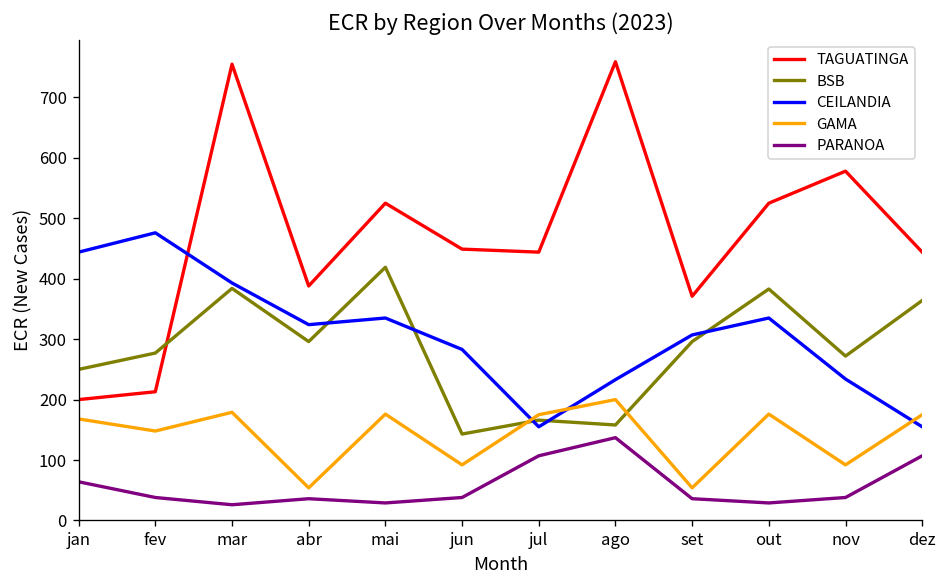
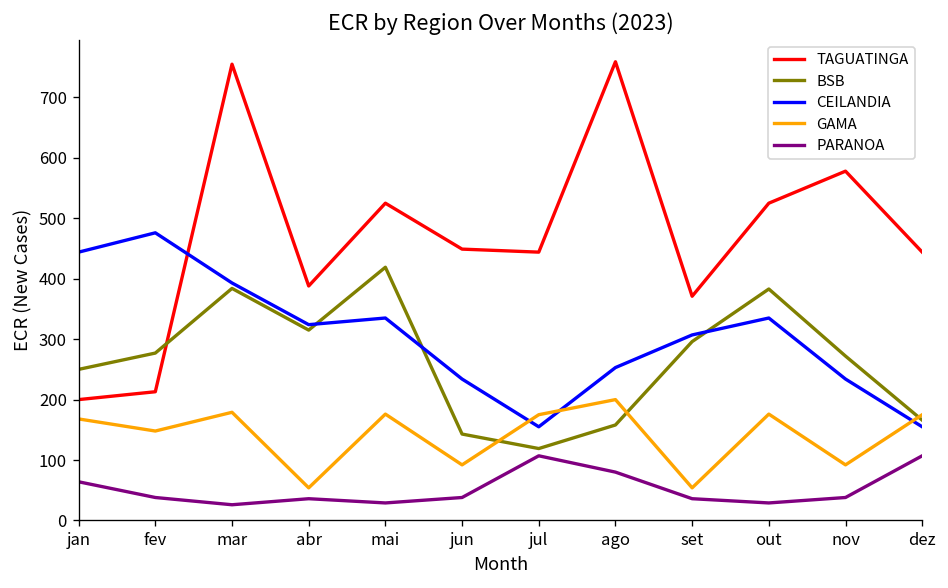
  {
    "TAGUATINGA": {
      "jan": 200,
      "fev": 210,
      "mar": 760,
      "abr": 390,
      "mai": 530,
      "jun": 450,
      "jul": 440,
      "ago": 760,
      "set": 370,
      "out": 530,
      "nov": 580,
      "dez": 440
    },
    "BSB": {
      "jan": 250,
      "fev": 280,
      "mar": 380,
-     "abr": 300,
+     "abr": 320,
      "mai": 420,
      "jun": 140,
-     "jul": 170,
+     "jul": 120,
      "ago": 160,
      "set": 300,
      "out": 380,
      "nov": 270,
-     "dez": 360
+     "dez": 170
    },
    "CEILANDIA": {
      "jan": 440,
      "fev": 480,
      "mar": 390,
      "abr": 320,
      "mai": 340,
-     "jun": 280,
+     "jun": 230,
      "jul": 160,
-     "ago": 230,
+     "ago": 250,
      "set": 310,
      "out": 340,
      "nov": 230,
      "dez": 160
    },
    "GAMA": {
      "jan": 170,
      "fev": 150,
      "mar": 180,
      "abr": 50,
      "mai": 180,
      "jun": 90,
      "jul": 180,
      "ago": 200,
      "set": 50,
      "out": 180,
      "nov": 90,
      "dez": 180
    },
    "PARANOA": {
      "jan": 60,
      "fev": 40,
      "mar": 30,
      "abr": 40,
      "mai": 30,
      "jun": 40,
      "jul": 110,
-     "ago": 140,
+     "ago": 80,
      "set": 40,
      "out": 30,
      "nov": 40,
      "dez": 110
    }
  }
